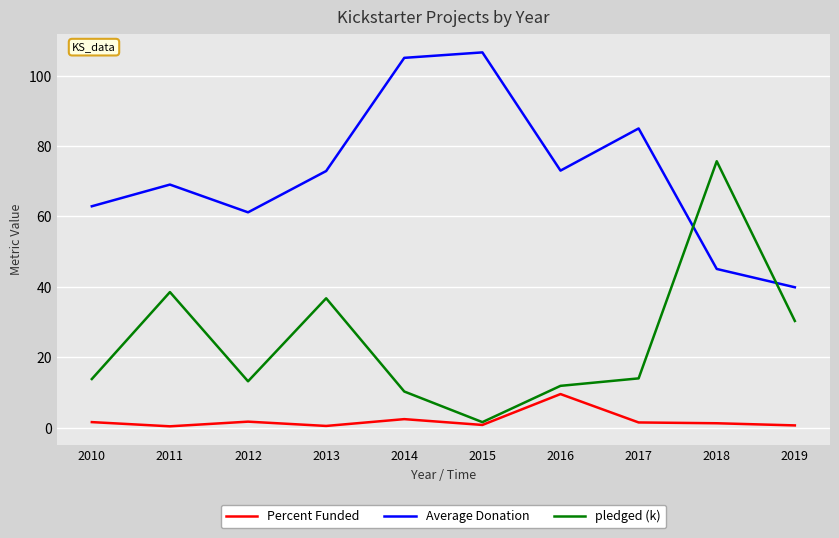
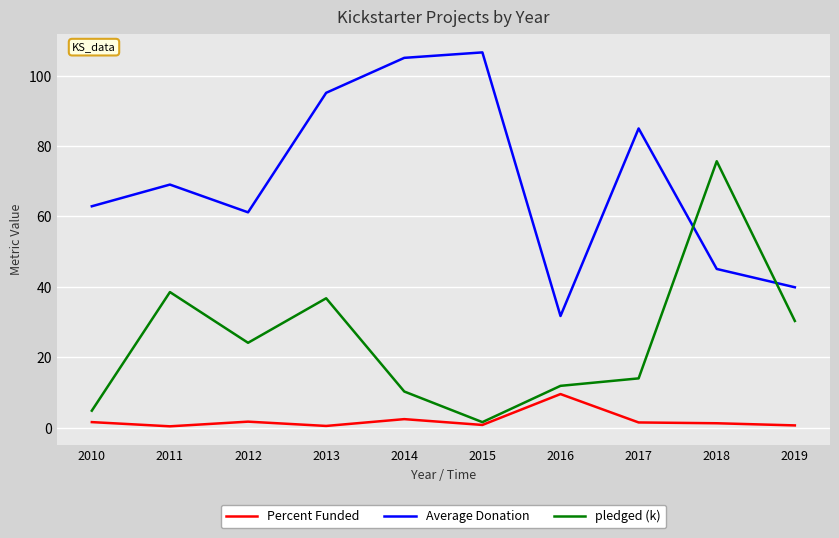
  {
    "Percent Funded": {
      "2010": 2,
      "2011": 0,
      "2012": 2,
      "2013": 1,
      "2014": 2,
      "2015": 1,
      "2016": 10,
      "2017": 2,
      "2018": 1,
      "2019": 1
    },
    "Average Donation": {
      "2010": 63,
      "2011": 69,
      "2012": 61,
-     "2013": 73,
+     "2013": 95,
      "2014": 105,
      "2015": 107,
-     "2016": 73,
+     "2016": 32,
      "2017": 85,
      "2018": 45,
      "2019": 40
    },
    "pledged (k)": {
-     "2010": 14,
+     "2010": 5,
      "2011": 39,
-     "2012": 13,
+     "2012": 24,
      "2013": 37,
      "2014": 10,
      "2015": 2,
      "2016": 12,
      "2017": 14,
      "2018": 76,
      "2019": 30
    }
  }
